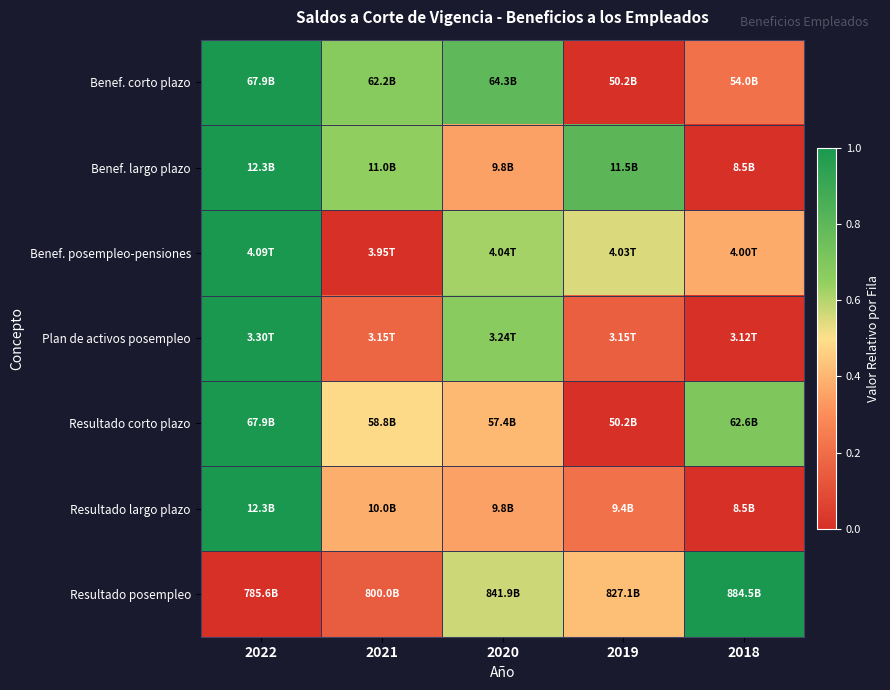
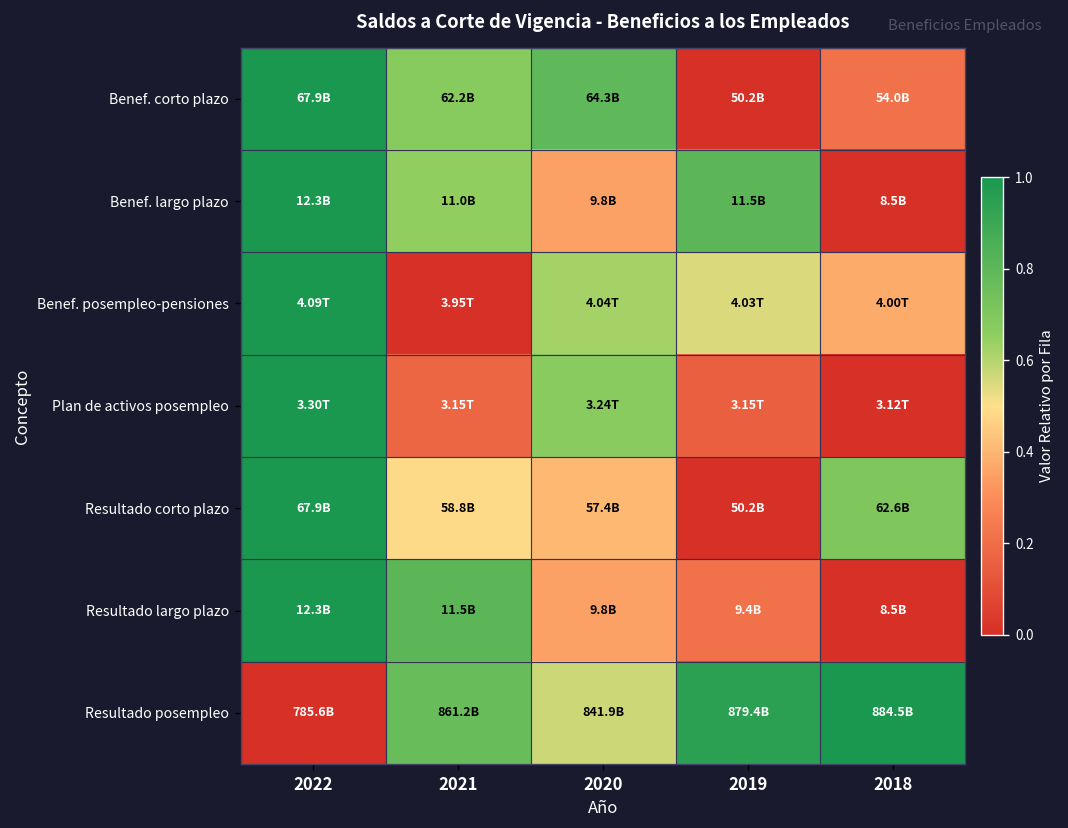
  {
    "Benef. corto plazo": {
      "2022": "67.9B",
      "2021": "62.2B",
      "2020": "64.3B",
      "2019": "50.2B",
      "2018": "54.0B"
    },
    "Benef. largo plazo": {
      "2022": "12.3B",
      "2021": "11.0B",
      "2020": "9.8B",
      "2019": "11.5B",
      "2018": "8.5B"
    },
    "Benef. posempleo-pensiones": {
      "2022": "4.09T",
      "2021": "3.95T",
      "2020": "4.04T",
      "2019": "4.03T",
      "2018": "4.00T"
    },
    "Plan de activos posempleo": {
      "2022": "3.30T",
      "2021": "3.15T",
      "2020": "3.24T",
      "2019": "3.15T",
      "2018": "3.12T"
    },
    "Resultado corto plazo": {
      "2022": "67.9B",
      "2021": "58.8B",
      "2020": "57.4B",
      "2019": "50.2B",
      "2018": "62.6B"
    },
    "Resultado largo plazo": {
      "2022": "12.3B",
-     "2021": "10.0B",
+     "2021": "11.5B",
      "2020": "9.8B",
      "2019": "9.4B",
      "2018": "8.5B"
    },
    "Resultado posempleo": {
      "2022": "785.6B",
-     "2021": "800.0B",
+     "2021": "861.2B",
      "2020": "841.9B",
-     "2019": "827.1B",
+     "2019": "879.4B",
      "2018": "884.5B"
    }
  }
